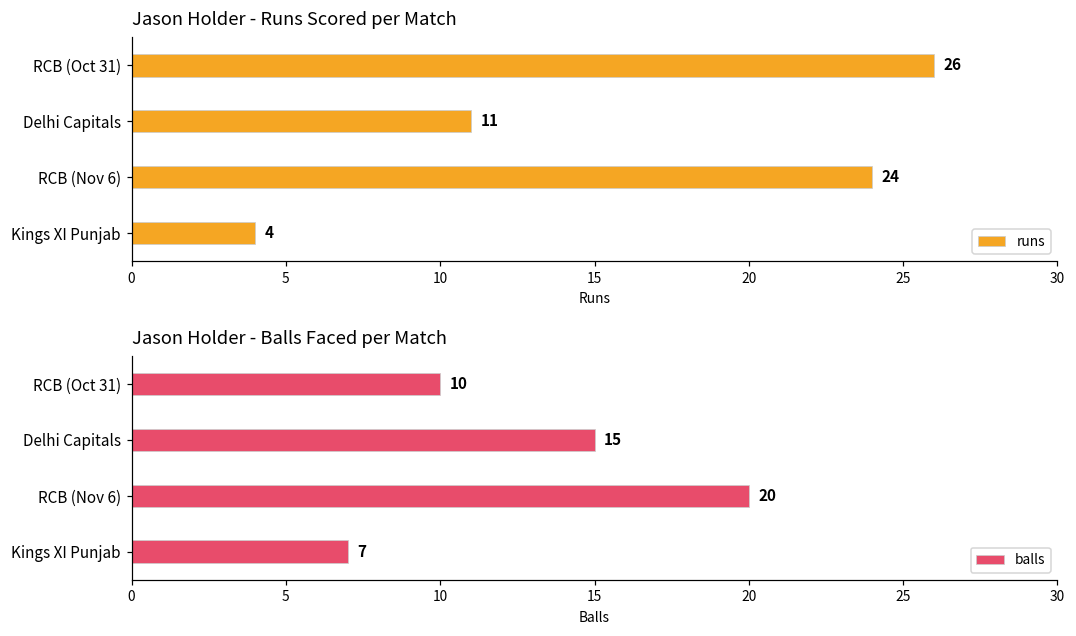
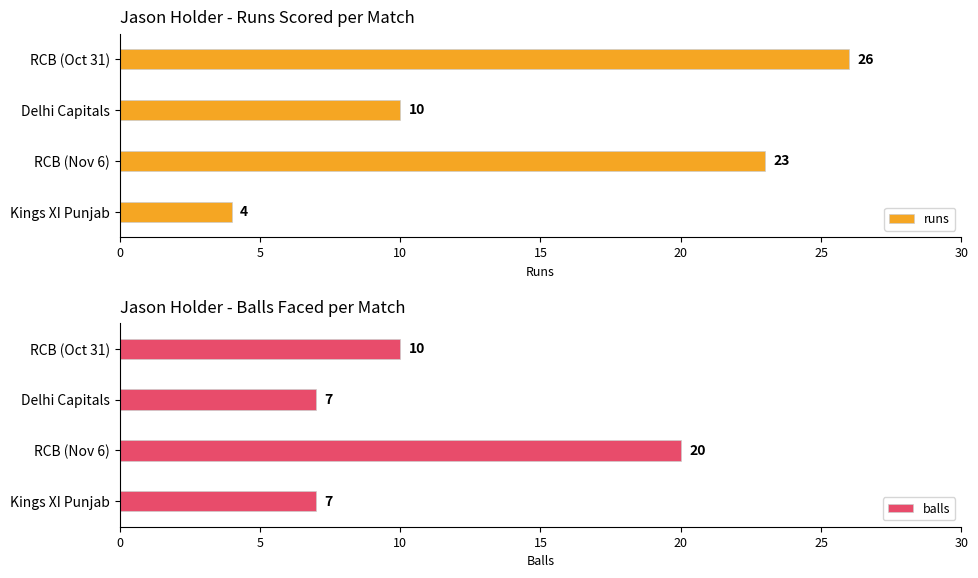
  {
    "Jason Holder - Runs Scored per Match": {
      "RCB (Oct 31)": 26,
-     "Delhi Capitals": 11,
-     "RCB (Nov 6)": 24,
+     "Delhi Capitals": 10,
+     "RCB (Nov 6)": 23,
      "Kings XI Punjab": 4
    },
    "Jason Holder - Balls Faced per Match": {
      "RCB (Oct 31)": 10,
-     "Delhi Capitals": 15,
+     "Delhi Capitals": 7,
      "RCB (Nov 6)": 20,
      "Kings XI Punjab": 7
    }
  }
